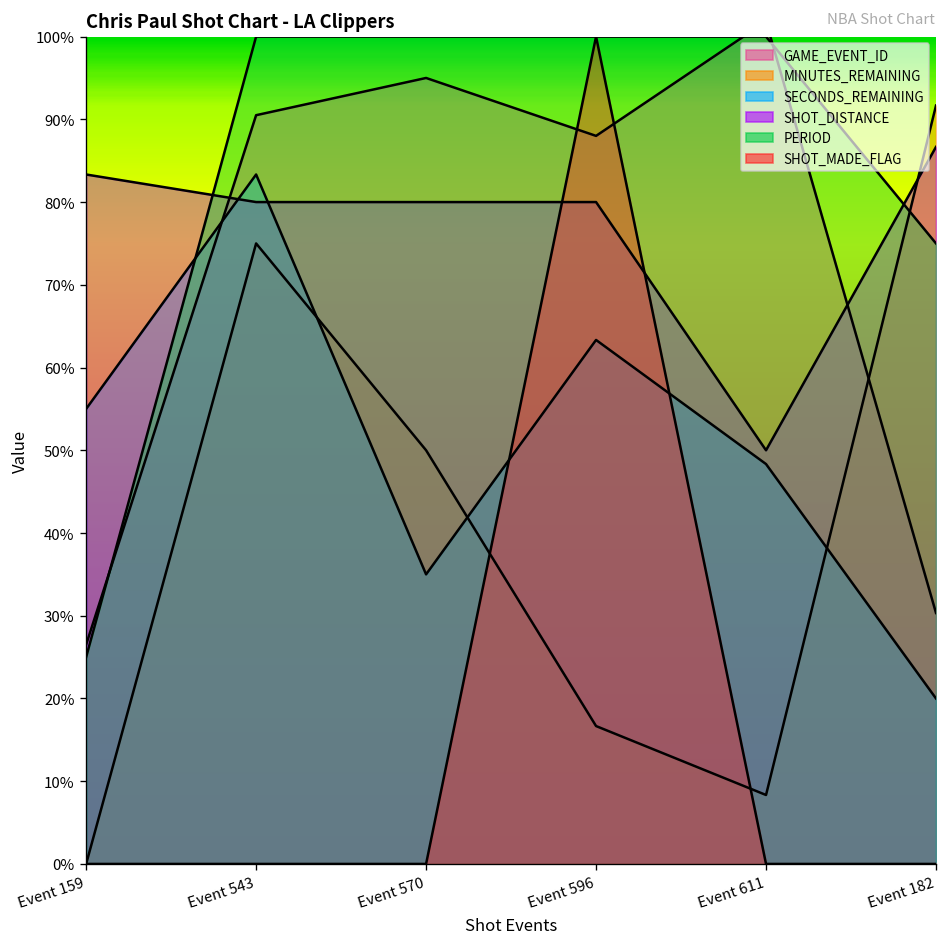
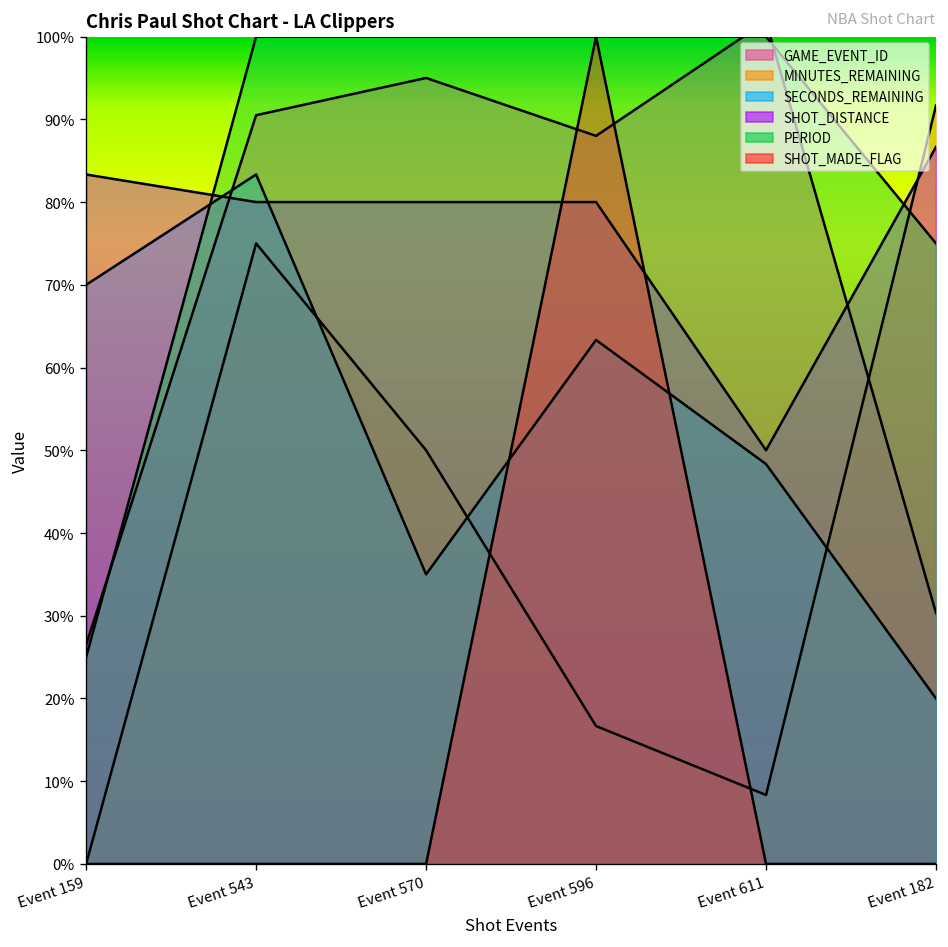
  {
    "GAME_EVENT_ID": {
      "Event 159": "27%",
      "Event 543": "91%",
      "Event 570": "95%",
      "Event 596": "88%",
      "Event 182": "30%"
    },
    "MINUTES_REMAINING": {
      "Event 543": "75%",
      "Event 570": "50%",
      "Event 596": "17%",
      "Event 611": "8%",
      "Event 182": "92%"
    },
    "SECONDS_REMAINING": {
-     "Event 159": "55%",
+     "Event 159": "70%",
      "Event 543": "83%",
      "Event 570": "35%",
      "Event 596": "63%",
      "Event 611": "48%",
      "Event 182": "20%"
    },
    "SHOT_DISTANCE": {
      "Event 159": "83%",
      "Event 543": "80%",
      "Event 570": "80%",
      "Event 596": "80%",
      "Event 611": "50%",
      "Event 182": "87%"
    },
    "PERIOD": {
      "Event 159": "25%",
      "Event 543": "100%",
      "Event 570": "100%",
      "Event 611": "100%",
      "Event 182": "75%"
    },
    "SHOT_MADE_FLAG": {
      "Event 543": "0%",
      "Event 570": "0%",
      "Event 611": "0%",
      "Event 182": "0%"
    }
  }
